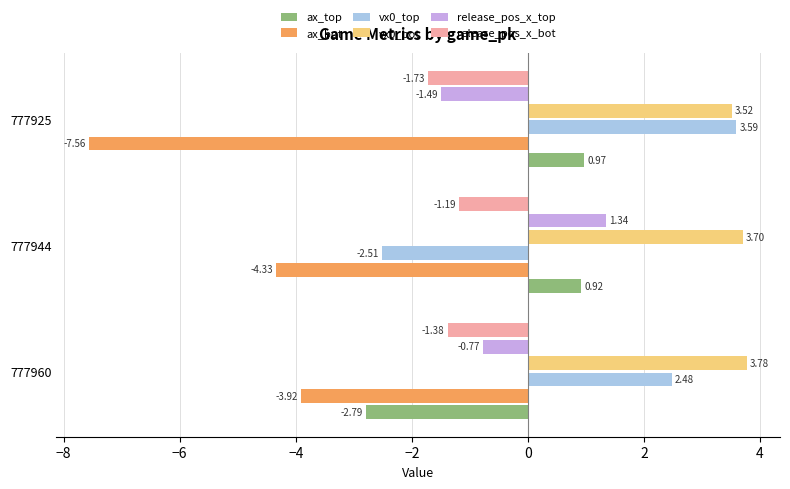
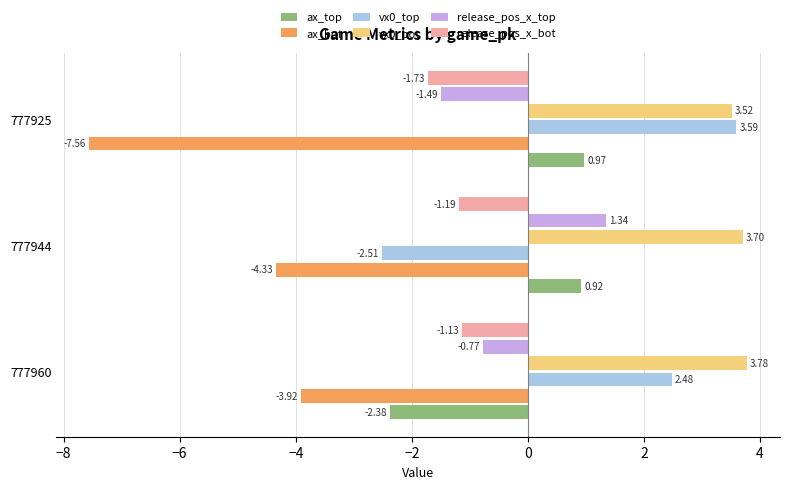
  {
    "ax_top": {
      "777925": 0.97,
      "777944": 0.92,
-     "777960": -2.79
+     "777960": -2.38
    },
    "release_pos_x_bot": {
      "777925": -1.73,
      "777944": -1.19,
-     "777960": -1.38
+     "777960": -1.13
    }
  }
